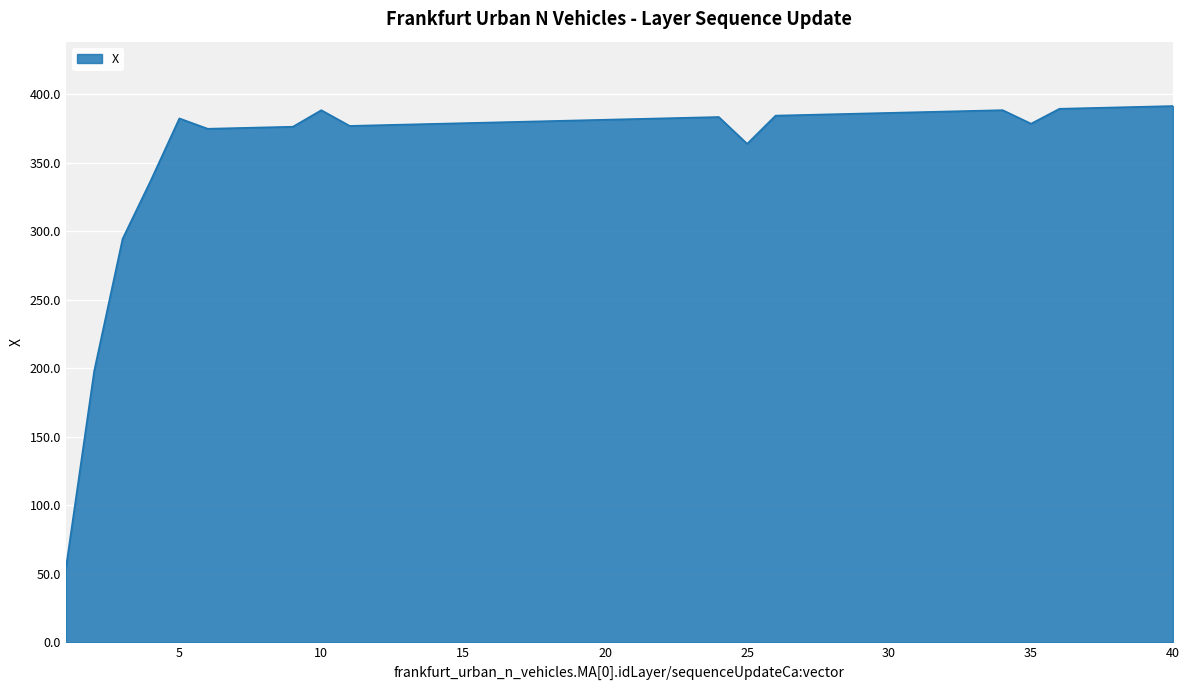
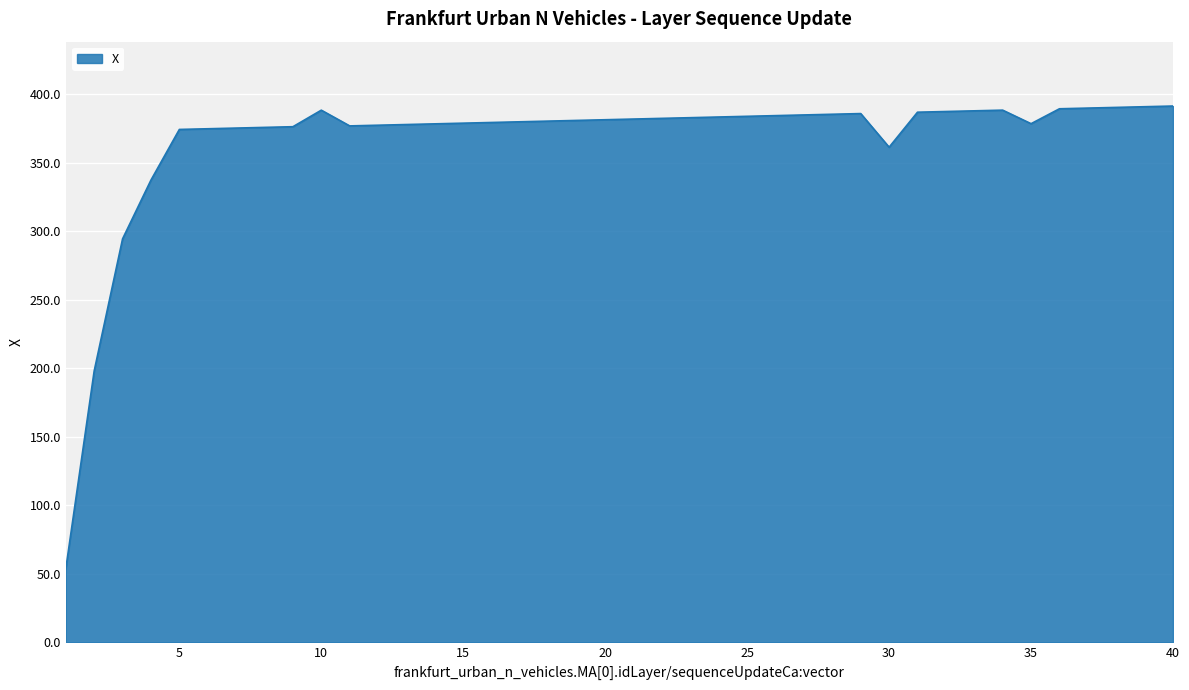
  {
-   "5": 382,
+   "5": 374,
    "10": 388,
    "15": 379,
    "20": 382,
-   "25": 364,
-   "30": 387,
+   "25": 384,
+   "30": 361,
    "35": 379,
    "40": 392
  }
